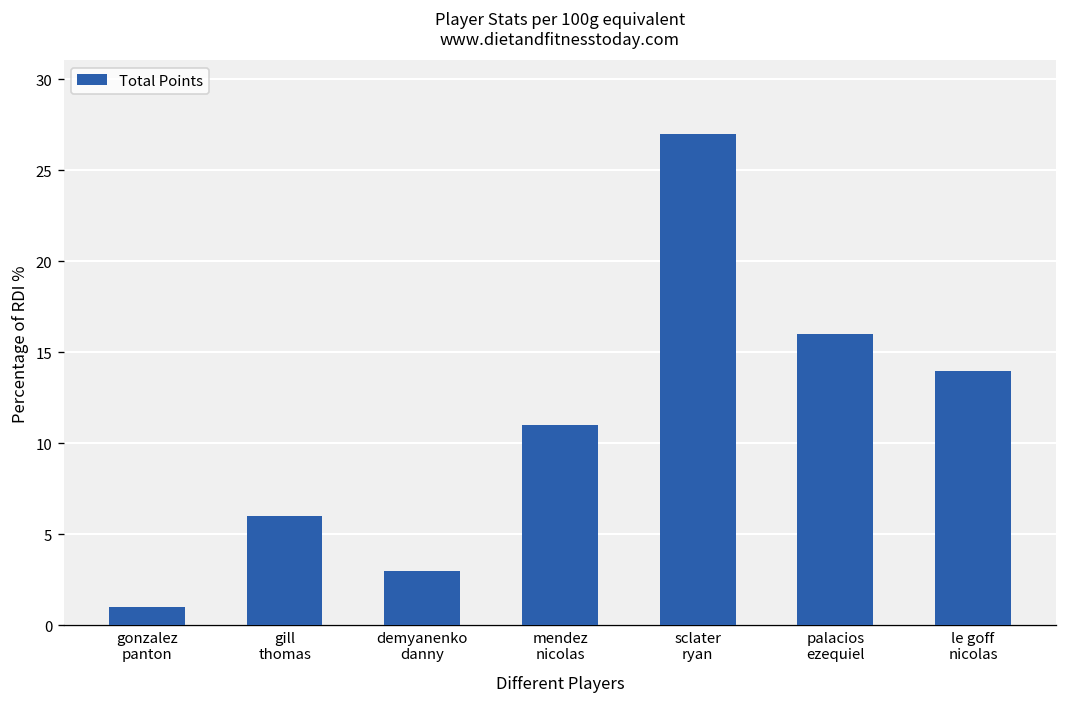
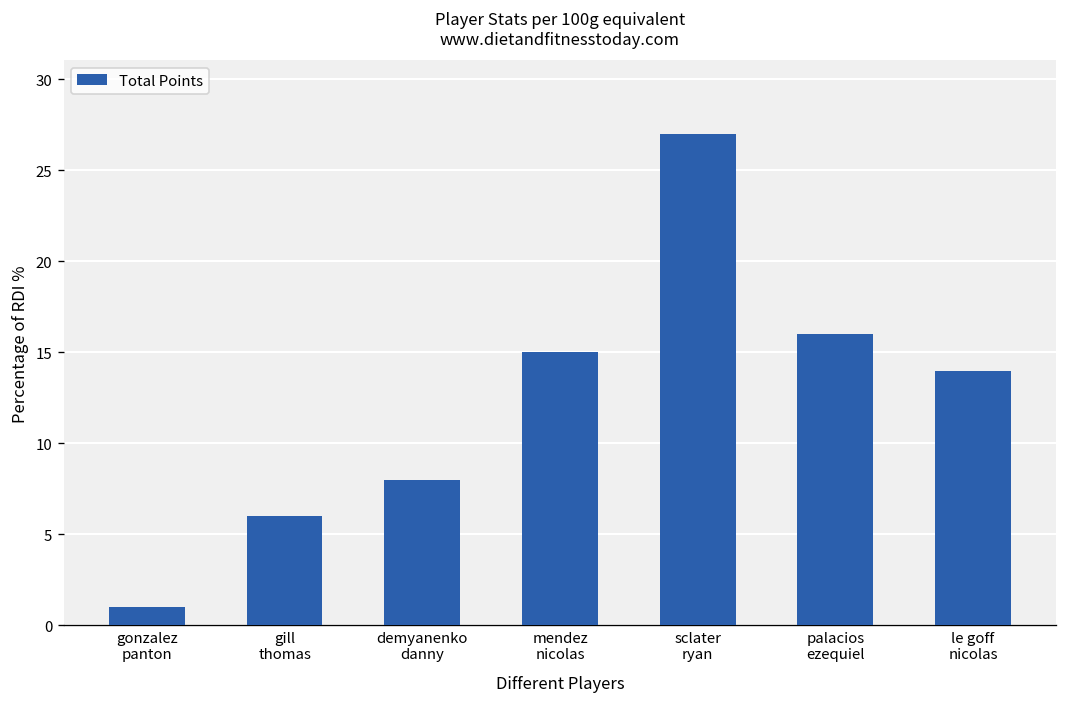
  {
    "gonzalez panton": 1,
    "gill thomas": 6,
-   "demyanenko danny": 3,
-   "mendez nicolas": 11,
+   "demyanenko danny": 8,
+   "mendez nicolas": 15,
    "sclater ryan": 27,
    "palacios ezequiel": 16,
    "le goff nicolas": 14
  }
